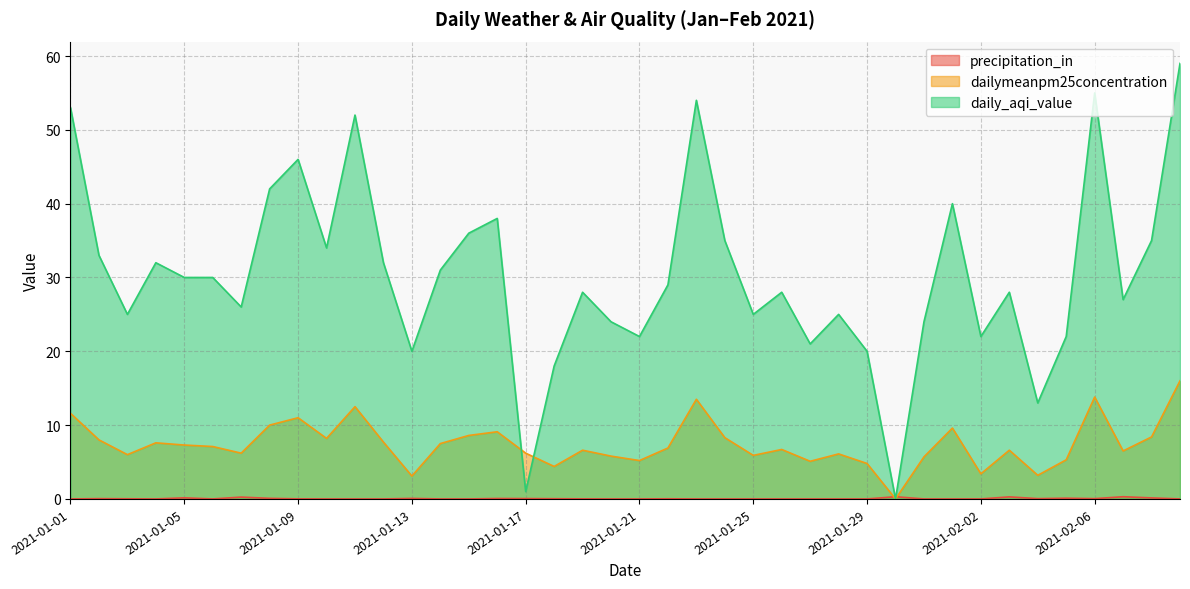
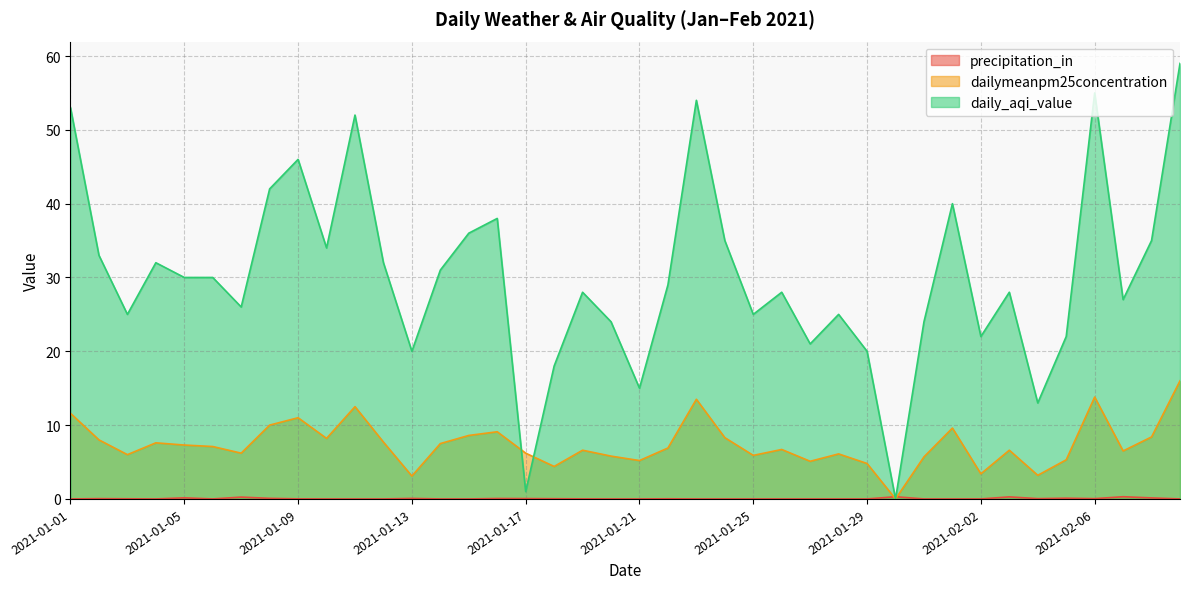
  {
    "precipitation_in": {
      "2021-01-01": 0,
      "2021-01-05": 0,
      "2021-01-09": 0,
      "2021-01-13": 0,
      "2021-01-17": 0,
      "2021-01-21": 0,
      "2021-01-25": 0,
      "2021-01-29": 0,
      "2021-02-02": 0,
      "2021-02-06": 0
    },
    "dailymeanpm25concentration": {
      "2021-01-01": 12,
      "2021-01-05": 7,
      "2021-01-09": 11,
      "2021-01-13": 3,
      "2021-01-17": 6,
      "2021-01-21": 5,
      "2021-01-25": 6,
      "2021-01-29": 5,
      "2021-02-02": 3,
      "2021-02-06": 14
    },
    "daily_aqi_value": {
      "2021-01-01": 53,
      "2021-01-05": 30,
      "2021-01-09": 46,
      "2021-01-13": 20,
      "2021-01-17": 1,
-     "2021-01-21": 22,
+     "2021-01-21": 15,
      "2021-01-25": 25,
      "2021-01-29": 20,
      "2021-02-02": 22
    }
  }
